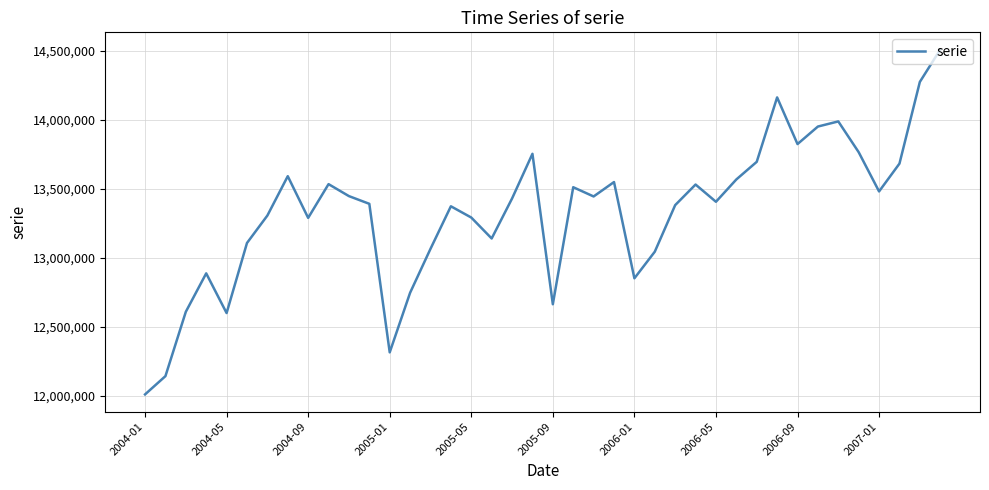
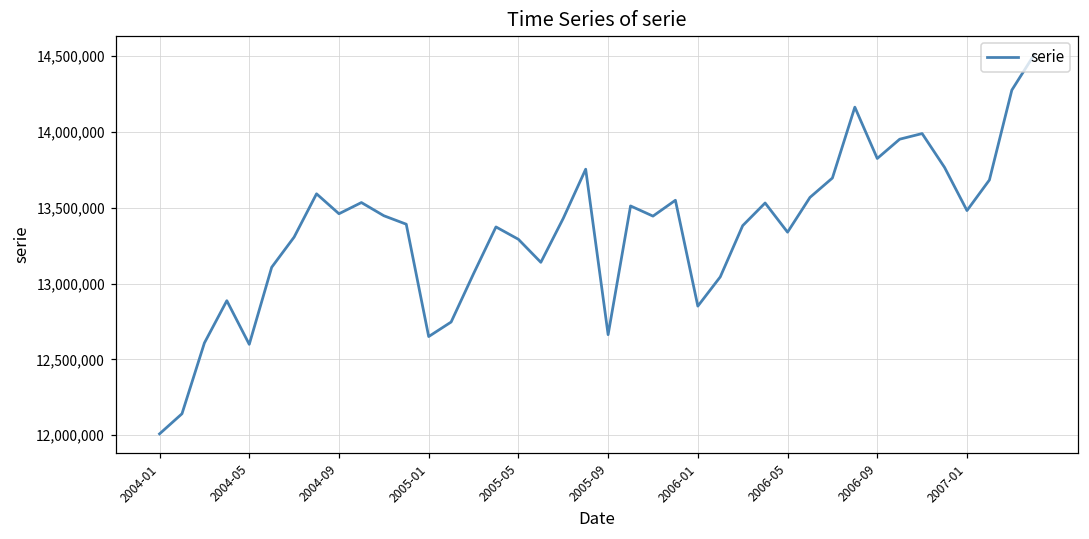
  {
    "2004-01": "12,010,000",
    "2004-05": "12,600,000",
-   "2004-09": "13,290,000",
-   "2005-01": "12,310,000",
+   "2004-09": "13,460,000",
+   "2005-01": "12,650,000",
    "2005-05": "13,290,000",
    "2005-09": "12,660,000",
    "2006-01": "12,850,000",
-   "2006-05": "13,410,000",
+   "2006-05": "13,340,000",
    "2006-09": "13,830,000",
    "2007-01": "13,480,000"
  }
